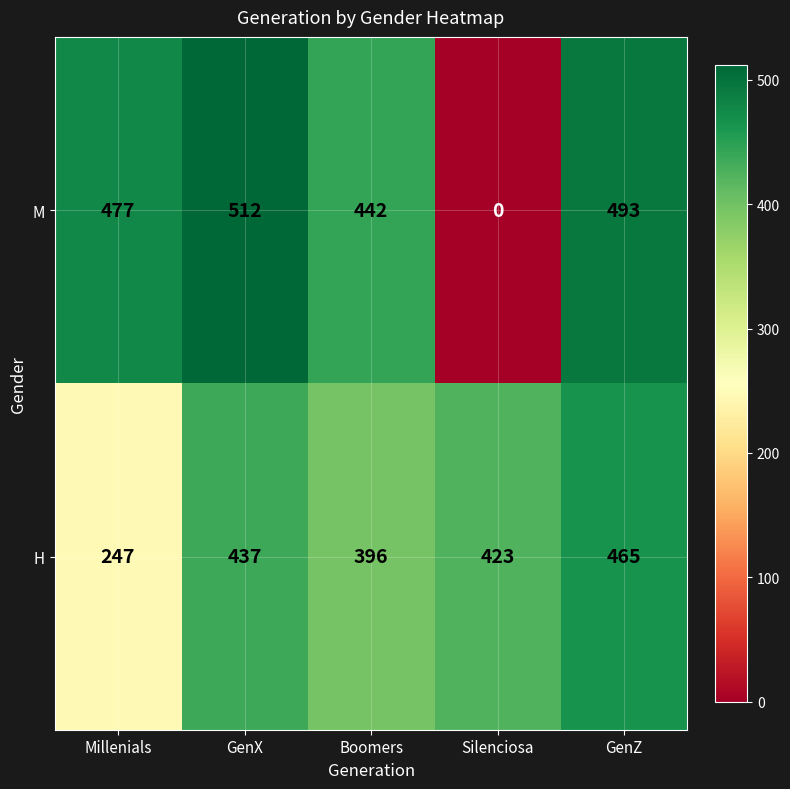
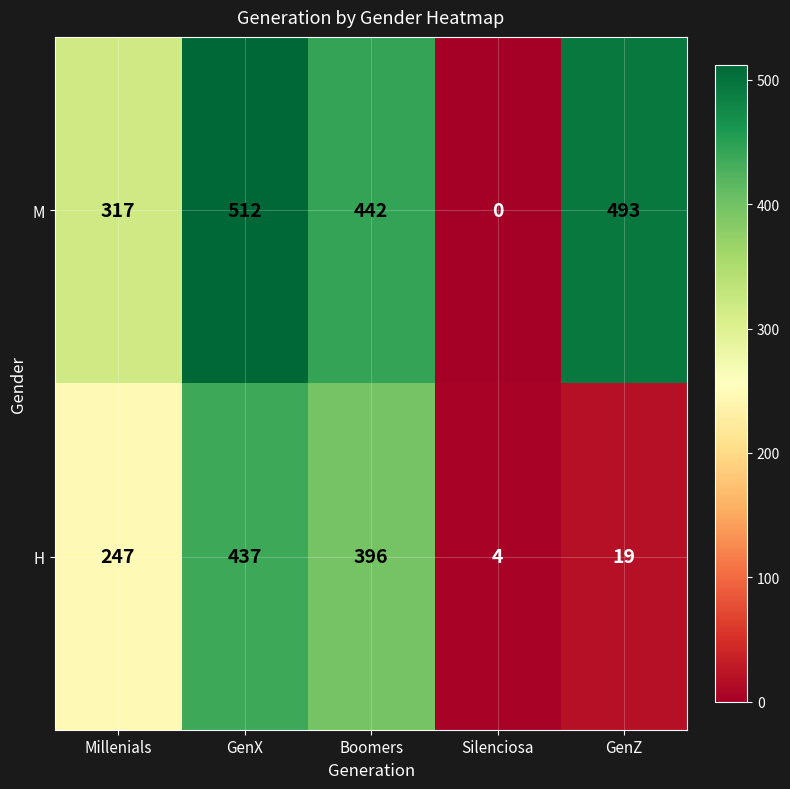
  {
    "M": {
-     "Millenials": 477,
+     "Millenials": 317,
      "GenX": 512,
      "Boomers": 442,
      "Silenciosa": 0,
      "GenZ": 493
    },
    "H": {
      "Millenials": 247,
      "GenX": 437,
      "Boomers": 396,
-     "Silenciosa": 423,
-     "GenZ": 465
+     "Silenciosa": 4,
+     "GenZ": 19
    }
  }
